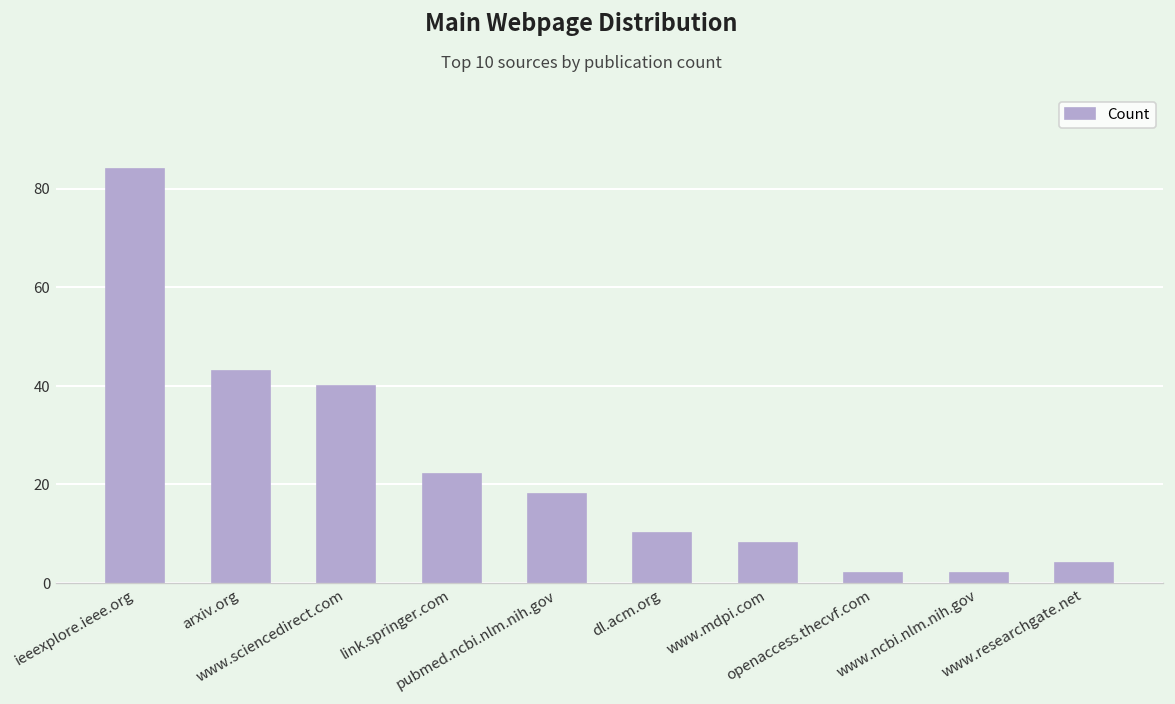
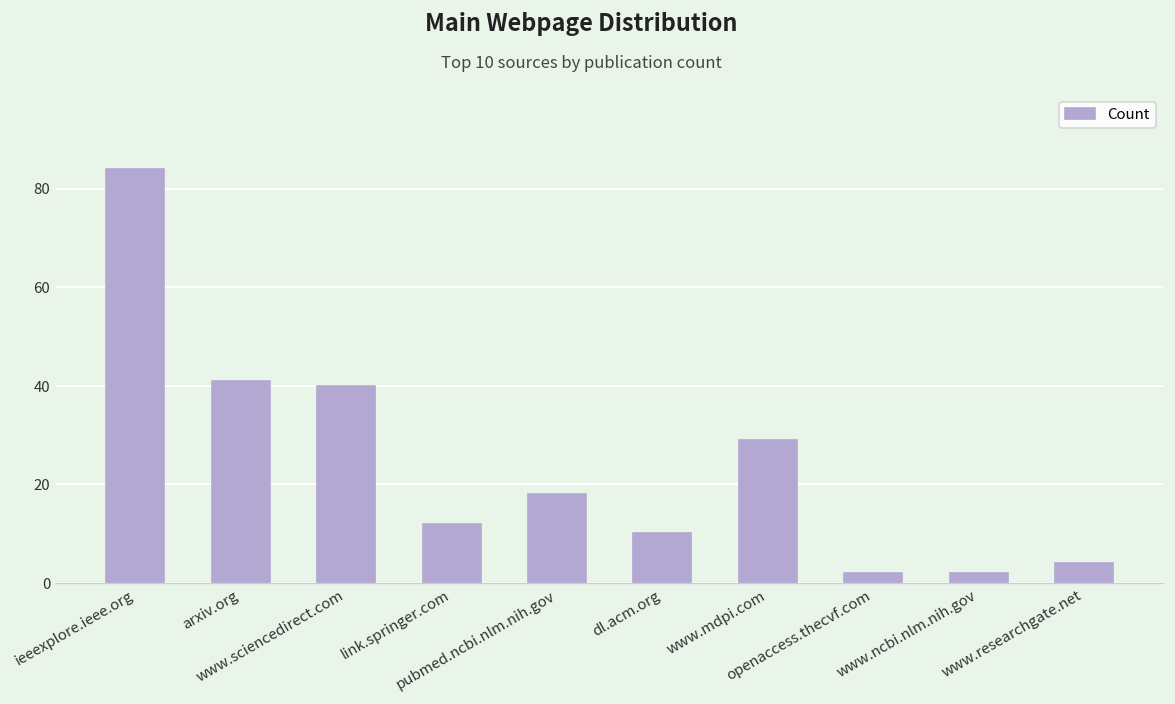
  {
    "ieeexplore.ieee.org": 84,
-   "arxiv.org": 43,
+   "arxiv.org": 41,
    "www.sciencedirect.com": 40,
-   "link.springer.com": 22,
+   "link.springer.com": 12,
    "pubmed.ncbi.nlm.nih.gov": 18,
    "dl.acm.org": 10,
-   "www.mdpi.com": 8,
+   "www.mdpi.com": 29,
    "openaccess.thecvf.com": 2,
    "www.ncbi.nlm.nih.gov": 2,
    "www.researchgate.net": 4
  }
